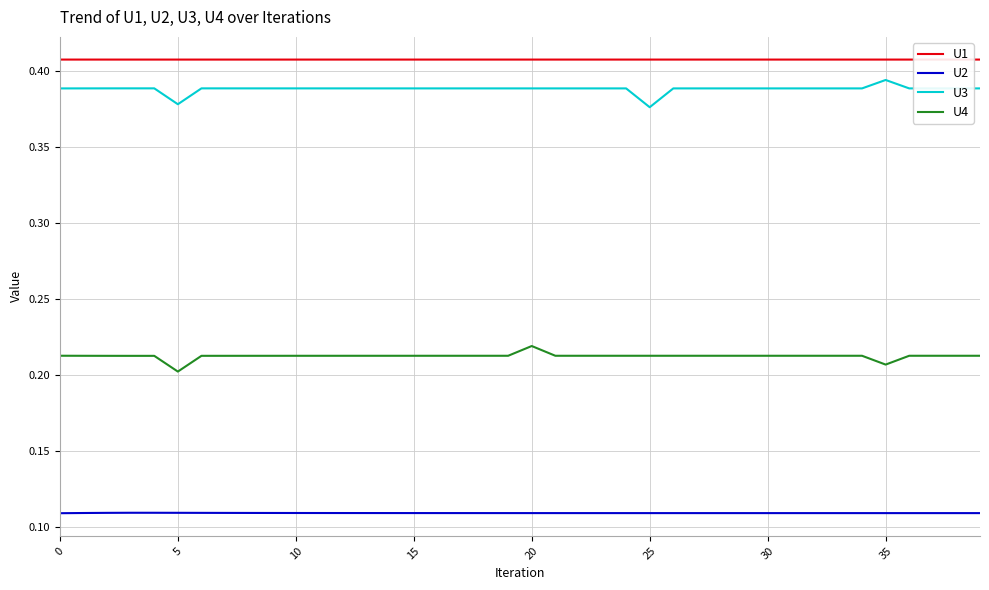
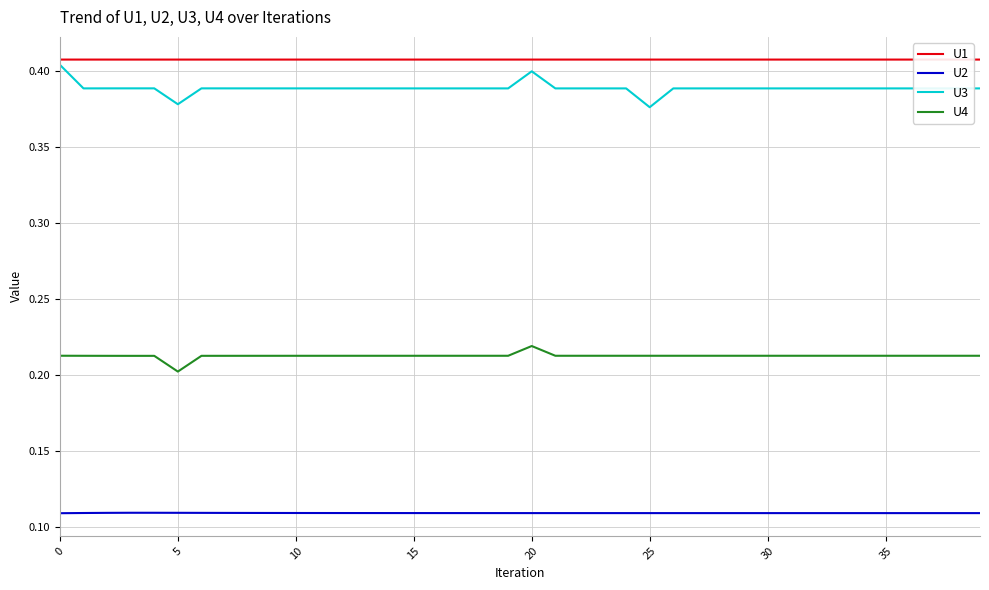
  {
    "U1": {
      "0": 0.408,
      "5": 0.408,
      "10": 0.408,
      "15": 0.408,
      "20": 0.408,
      "25": 0.408,
      "30": 0.408,
      "35": 0.408
    },
    "U2": {
      "0": 0.109,
      "5": 0.109,
      "10": 0.109,
      "15": 0.109,
      "20": 0.109,
      "25": 0.109,
      "30": 0.109,
      "35": 0.109
    },
    "U3": {
-     "0": 0.389,
+     "0": 0.404,
      "5": 0.378,
      "10": 0.389,
      "15": 0.389,
-     "20": 0.389,
+     "20": 0.400,
      "25": 0.376,
      "30": 0.389,
-     "35": 0.394
+     "35": 0.389
    },
    "U4": {
      "0": 0.213,
      "5": 0.202,
      "10": 0.213,
      "15": 0.213,
      "20": 0.219,
      "25": 0.213,
      "30": 0.213,
-     "35": 0.207
+     "35": 0.213
    }
  }
